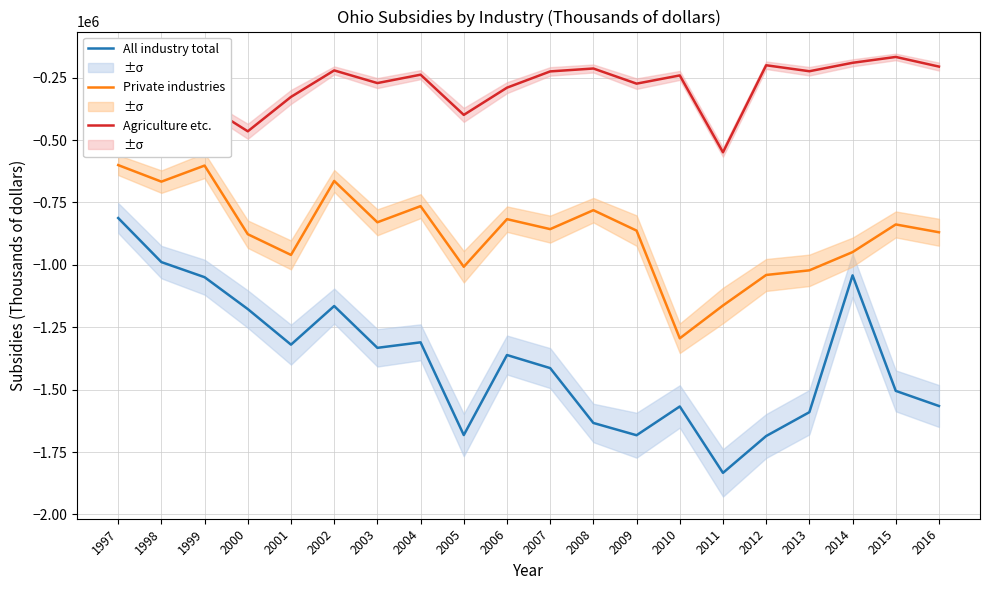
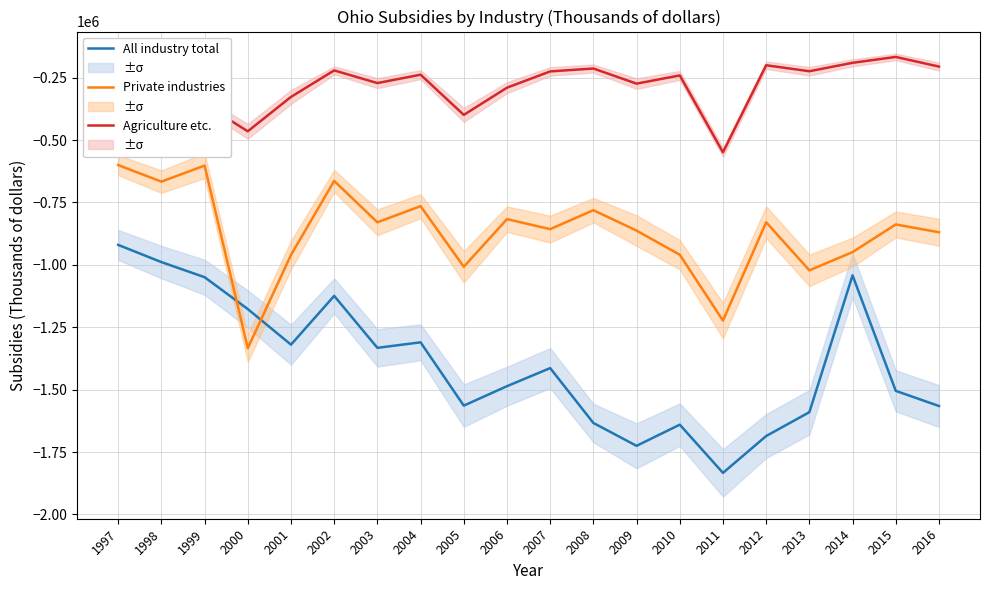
  {
    "All industry total": {
-     "1997": -810000,
+     "1997": -920000,
      "1998": -990000,
      "1999": -1050000,
      "2000": -1180000,
      "2001": -1320000,
-     "2002": -1160000,
+     "2002": -1120000,
      "2003": -1330000,
      "2004": -1310000,
-     "2005": -1680000,
-     "2006": -1360000,
+     "2005": -1560000,
+     "2006": -1490000,
      "2007": -1410000,
      "2008": -1630000,
-     "2009": -1680000,
-     "2010": -1570000,
+     "2009": -1720000,
+     "2010": -1640000,
      "2011": -1830000,
      "2012": -1690000,
      "2013": -1590000,
      "2014": -1040000,
      "2015": -1500000,
      "2016": -1570000
    },
    "Private industries": {
      "1997": -600000,
      "1998": -670000,
      "1999": -600000,
-     "2000": -880000,
+     "2000": -1330000,
      "2001": -960000,
      "2002": -660000,
      "2003": -830000,
      "2004": -760000,
      "2005": -1010000,
      "2006": -820000,
      "2007": -860000,
      "2008": -780000,
      "2009": -860000,
-     "2010": -1290000,
-     "2011": -1160000,
-     "2012": -1040000,
+     "2010": -960000,
+     "2011": -1220000,
+     "2012": -830000,
      "2013": -1020000,
      "2015": -840000,
      "2016": -870000
    },
    "Agriculture etc.": {
      "2000": -460000,
      "2001": -330000,
      "2002": -220000,
      "2003": -270000,
      "2004": -240000,
      "2005": -400000,
      "2006": -290000,
      "2007": -220000,
      "2008": -210000,
      "2009": -270000,
      "2010": -240000,
      "2011": -550000,
      "2012": -200000,
      "2013": -220000,
      "2014": -190000,
      "2015": -170000,
      "2016": -210000
    }
  }
